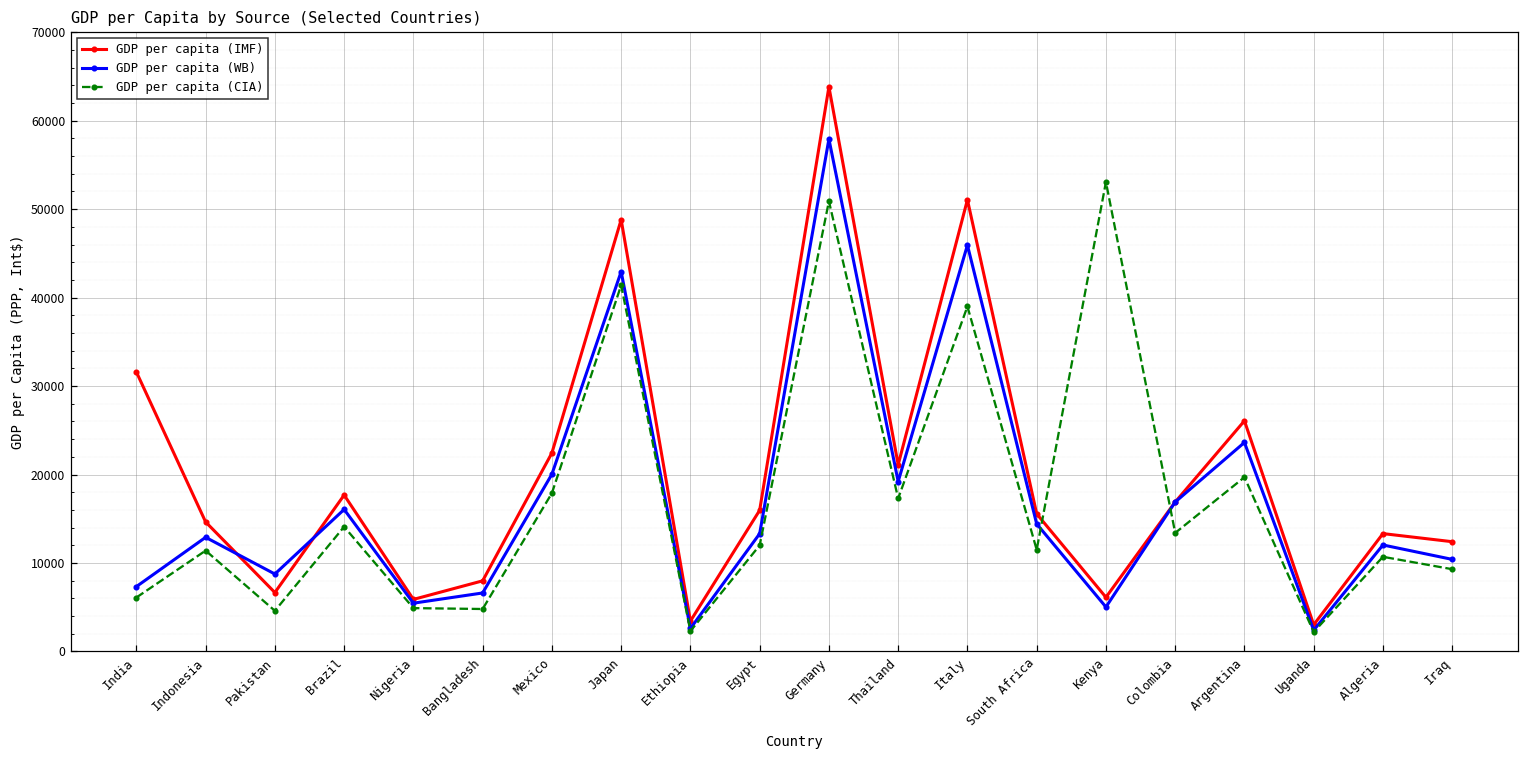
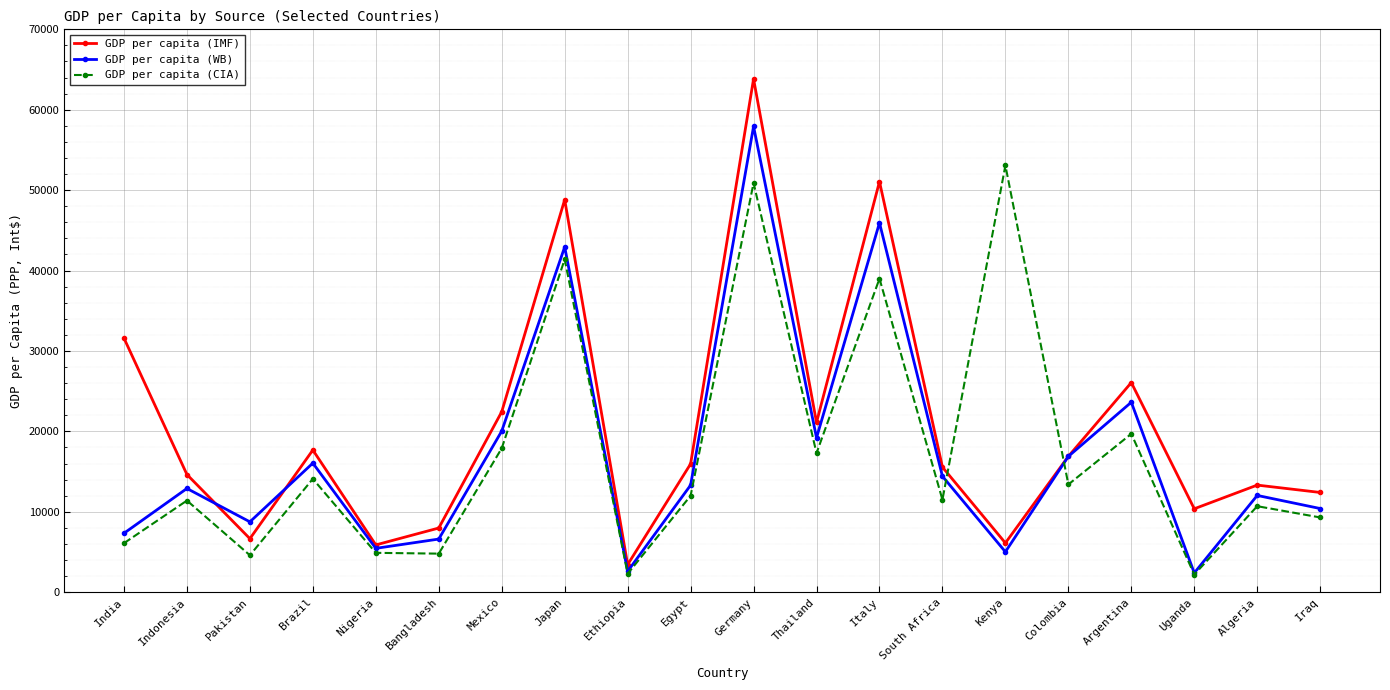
  {
    "GDP per capita (IMF)": {
      "India": 32000,
      "Indonesia": 15000,
      "Pakistan": 7000,
      "Brazil": 18000,
      "Nigeria": 6000,
      "Bangladesh": 8000,
      "Mexico": 22000,
      "Japan": 49000,
      "Ethiopia": 3000,
      "Egypt": 16000,
      "Germany": 64000,
      "Thailand": 21000,
      "Italy": 51000,
      "South Africa": 16000,
      "Kenya": 6000,
      "Argentina": 26000,
-     "Uganda": 3000,
+     "Uganda": 10000,
      "Algeria": 13000,
      "Iraq": 12000
    },
    "GDP per capita (WB)": {
      "India": 7000,
      "Indonesia": 13000,
      "Pakistan": 9000,
      "Brazil": 16000,
      "Nigeria": 5000,
      "Bangladesh": 7000,
      "Mexico": 20000,
      "Japan": 43000,
      "Egypt": 13000,
      "Germany": 58000,
      "Thailand": 19000,
      "Italy": 46000,
      "South Africa": 14000,
      "Kenya": 5000,
      "Argentina": 24000,
      "Algeria": 12000,
      "Iraq": 10000
    },
    "GDP per capita (CIA)": {
      "India": 6000,
      "Indonesia": 11000,
      "Pakistan": 5000,
      "Brazil": 14000,
      "Nigeria": 5000,
      "Bangladesh": 5000,
      "Mexico": 18000,
      "Japan": 41000,
      "Egypt": 12000,
      "Germany": 51000,
      "Thailand": 17000,
      "Italy": 39000,
      "South Africa": 12000,
      "Kenya": 53000,
      "Colombia": 13000,
      "Argentina": 20000,
      "Algeria": 11000,
      "Iraq": 9000
    }
  }
